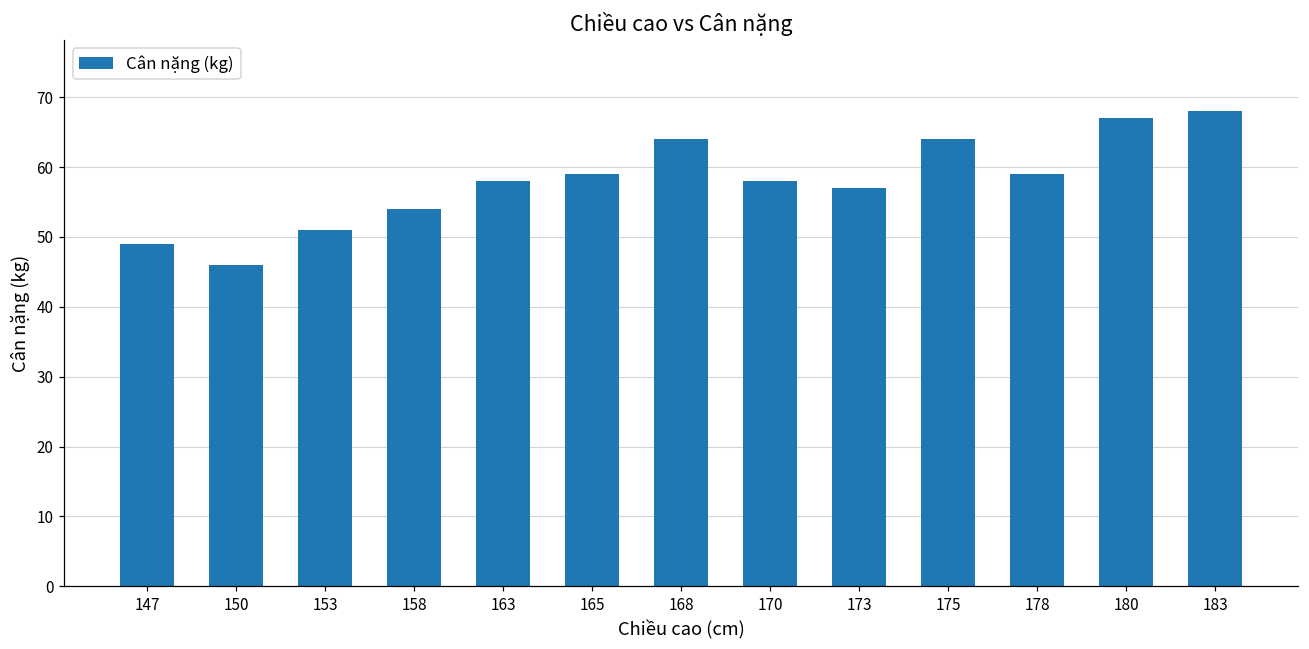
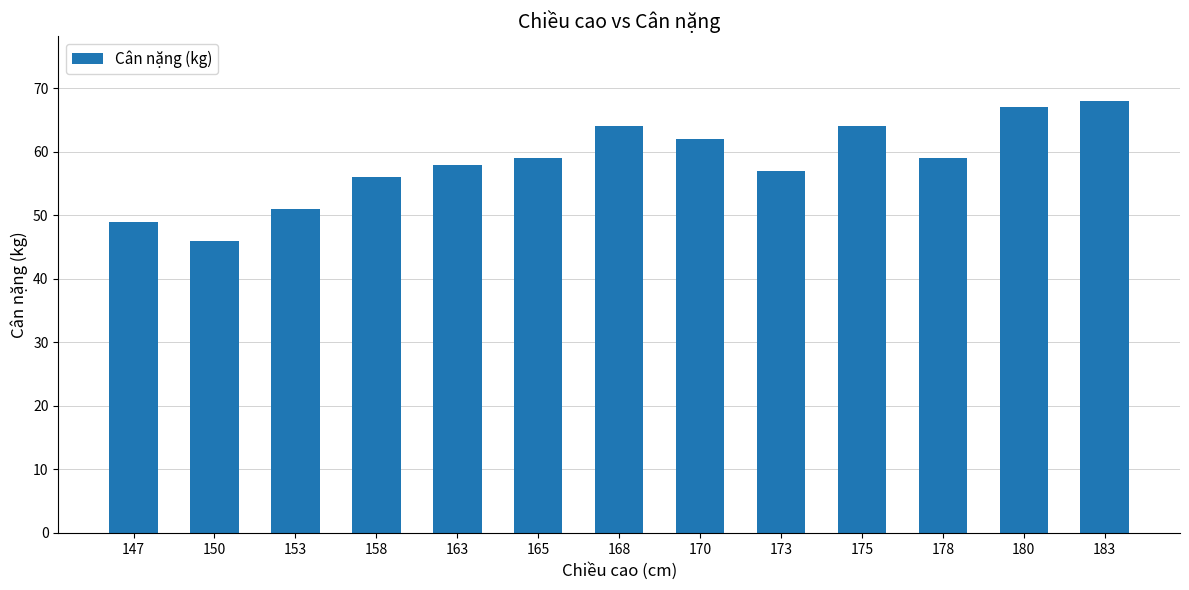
  {
    "147": 49,
    "150": 46,
    "153": 51,
-   "158": 54,
+   "158": 56,
    "163": 58,
    "165": 59,
    "168": 64,
-   "170": 58,
+   "170": 62,
    "173": 57,
    "175": 64,
    "178": 59,
    "180": 67,
    "183": 68
  }
